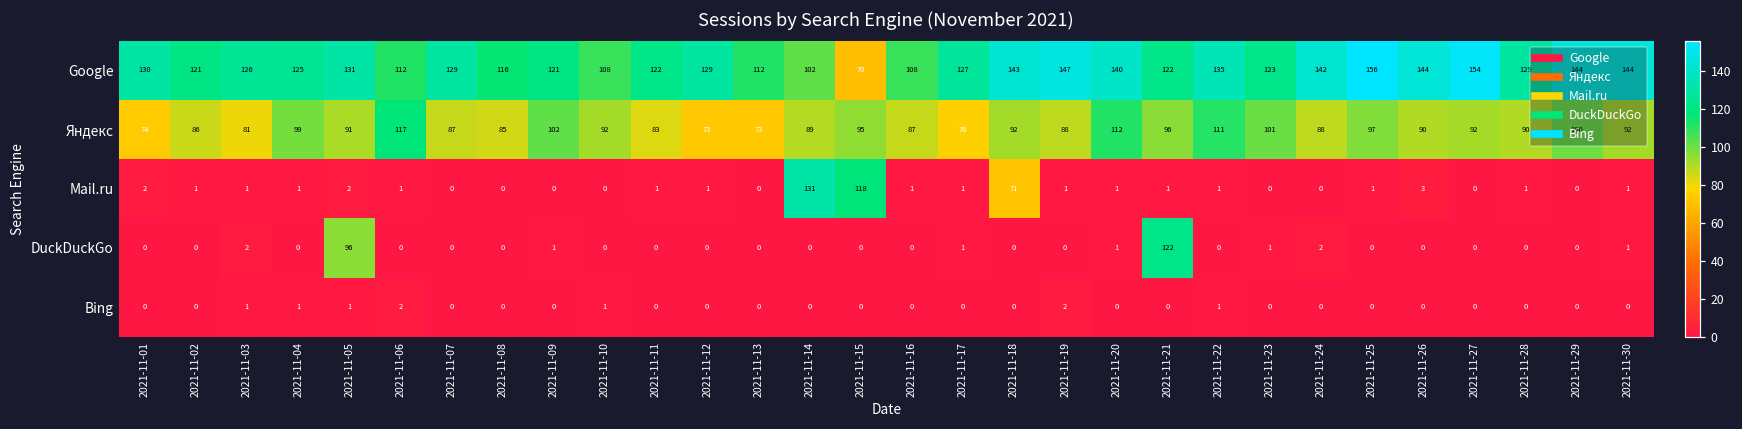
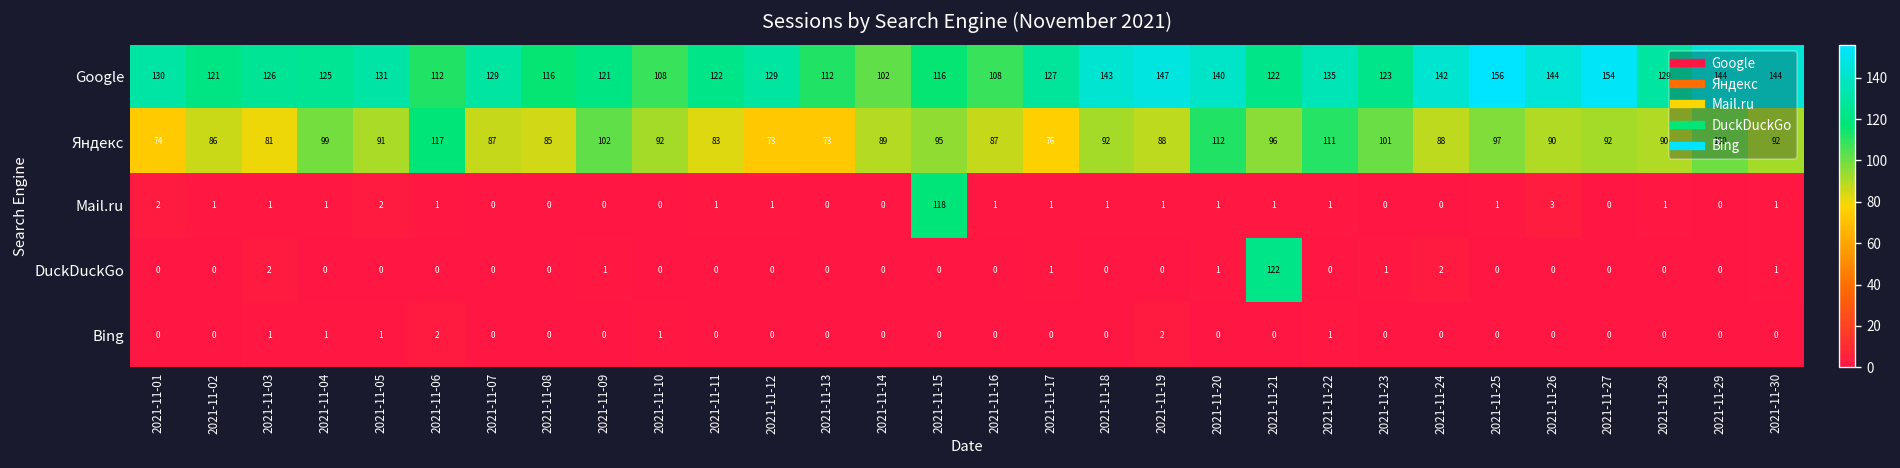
  {
    "Google": {
      "2021-11-01": 130,
      "2021-11-02": 121,
      "2021-11-03": 126,
      "2021-11-04": 125,
      "2021-11-05": 131,
      "2021-11-06": 112,
      "2021-11-07": 129,
      "2021-11-08": 116,
      "2021-11-09": 121,
      "2021-11-10": 108,
      "2021-11-11": 122,
      "2021-11-12": 129,
      "2021-11-13": 112,
      "2021-11-14": 102,
-     "2021-11-15": 70,
+     "2021-11-15": 116,
      "2021-11-16": 108,
      "2021-11-17": 127,
      "2021-11-18": 143,
      "2021-11-19": 147,
      "2021-11-20": 140,
      "2021-11-21": 122,
      "2021-11-22": 135,
      "2021-11-23": 123,
      "2021-11-24": 142,
      "2021-11-25": 156,
      "2021-11-26": 144,
      "2021-11-27": 154
    },
    "Яндекс": {
      "2021-11-01": 74,
      "2021-11-02": 86,
      "2021-11-03": 81,
      "2021-11-04": 99,
      "2021-11-05": 91,
      "2021-11-06": 117,
      "2021-11-07": 87,
      "2021-11-08": 85,
      "2021-11-09": 102,
      "2021-11-10": 92,
      "2021-11-11": 83,
      "2021-11-12": 73,
      "2021-11-13": 73,
      "2021-11-14": 89,
      "2021-11-15": 95,
      "2021-11-16": 87,
      "2021-11-17": 76,
      "2021-11-18": 92,
      "2021-11-19": 88,
      "2021-11-20": 112,
      "2021-11-21": 96,
      "2021-11-22": 111,
      "2021-11-23": 101,
      "2021-11-24": 88,
      "2021-11-25": 97,
      "2021-11-26": 90,
      "2021-11-27": 92,
      "2021-11-28": 90
    },
    "Mail.ru": {
      "2021-11-01": 2,
      "2021-11-02": 1,
      "2021-11-03": 1,
      "2021-11-04": 1,
      "2021-11-05": 2,
      "2021-11-06": 1,
      "2021-11-07": 0,
      "2021-11-08": 0,
      "2021-11-09": 0,
      "2021-11-10": 0,
      "2021-11-11": 1,
      "2021-11-12": 1,
      "2021-11-13": 0,
-     "2021-11-14": 131,
+     "2021-11-14": 0,
      "2021-11-15": 118,
      "2021-11-16": 1,
      "2021-11-17": 1,
-     "2021-11-18": 71,
+     "2021-11-18": 1,
      "2021-11-19": 1,
      "2021-11-20": 1,
      "2021-11-21": 1,
      "2021-11-22": 1,
      "2021-11-23": 0,
      "2021-11-24": 0,
      "2021-11-25": 1,
      "2021-11-26": 3,
      "2021-11-27": 0,
      "2021-11-28": 1,
      "2021-11-29": 0,
      "2021-11-30": 1
    },
    "DuckDuckGo": {
      "2021-11-01": 0,
      "2021-11-02": 0,
      "2021-11-03": 2,
      "2021-11-04": 0,
-     "2021-11-05": 96,
+     "2021-11-05": 0,
      "2021-11-06": 0,
      "2021-11-07": 0,
      "2021-11-08": 0,
      "2021-11-09": 1,
      "2021-11-10": 0,
      "2021-11-11": 0,
      "2021-11-12": 0,
      "2021-11-13": 0,
      "2021-11-14": 0,
      "2021-11-15": 0,
      "2021-11-16": 0,
      "2021-11-17": 1,
      "2021-11-18": 0,
      "2021-11-19": 0,
      "2021-11-20": 1,
      "2021-11-21": 122,
      "2021-11-22": 0,
      "2021-11-23": 1,
      "2021-11-24": 2,
      "2021-11-25": 0,
      "2021-11-26": 0,
      "2021-11-27": 0,
      "2021-11-28": 0,
      "2021-11-29": 0,
      "2021-11-30": 1
    },
    "Bing": {
      "2021-11-01": 0,
      "2021-11-02": 0,
      "2021-11-03": 1,
      "2021-11-04": 1,
      "2021-11-05": 1,
      "2021-11-06": 2,
      "2021-11-07": 0,
      "2021-11-08": 0,
      "2021-11-09": 0,
      "2021-11-10": 1,
      "2021-11-11": 0,
      "2021-11-12": 0,
      "2021-11-13": 0,
      "2021-11-14": 0,
      "2021-11-15": 0,
      "2021-11-16": 0,
      "2021-11-17": 0,
      "2021-11-18": 0,
      "2021-11-19": 2,
      "2021-11-20": 0,
      "2021-11-21": 0,
      "2021-11-22": 1,
      "2021-11-23": 0,
      "2021-11-24": 0,
      "2021-11-25": 0,
      "2021-11-26": 0,
      "2021-11-27": 0,
      "2021-11-28": 0,
      "2021-11-29": 0,
      "2021-11-30": 0
    }
  }
